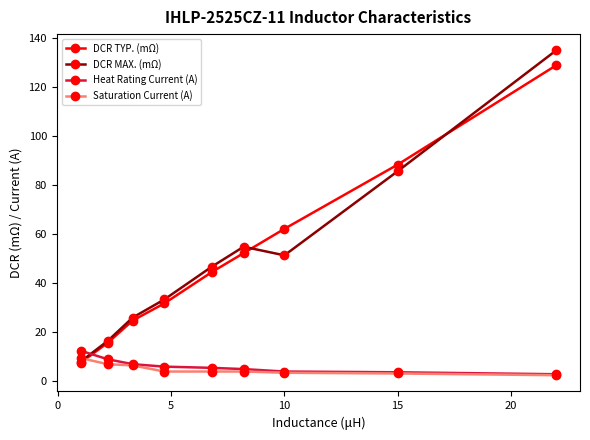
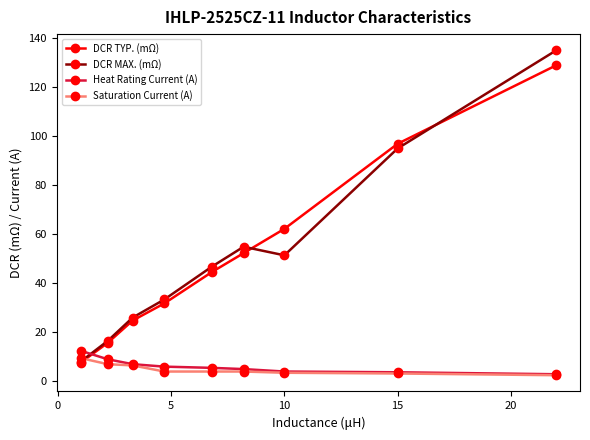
  {
    "DCR TYP. (mΩ)": {
      "10": 62,
-     "15": 88
+     "15": 97
    },
    "DCR MAX. (mΩ)": {
      "10": 51,
-     "15": 86
+     "15": 95
    }
  }
